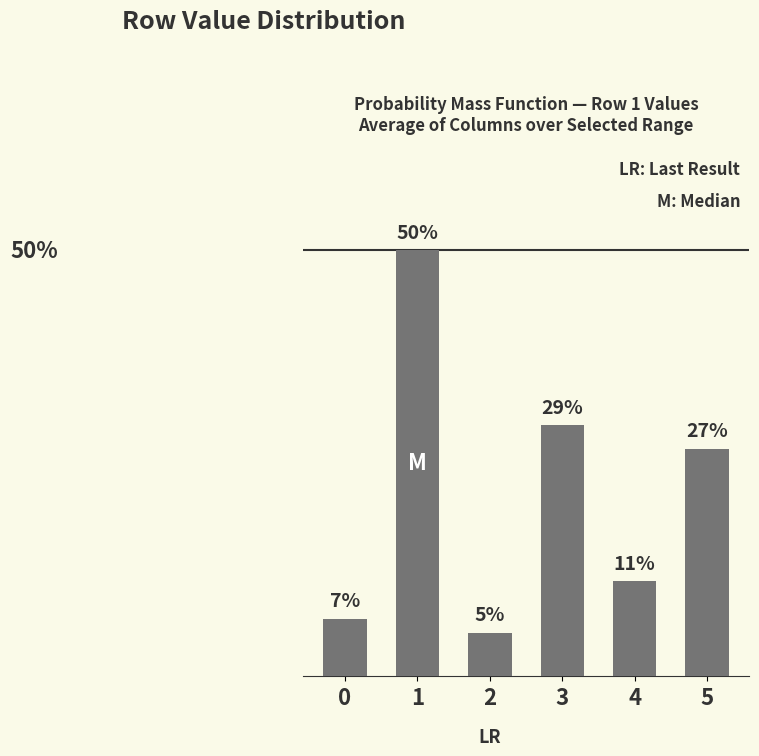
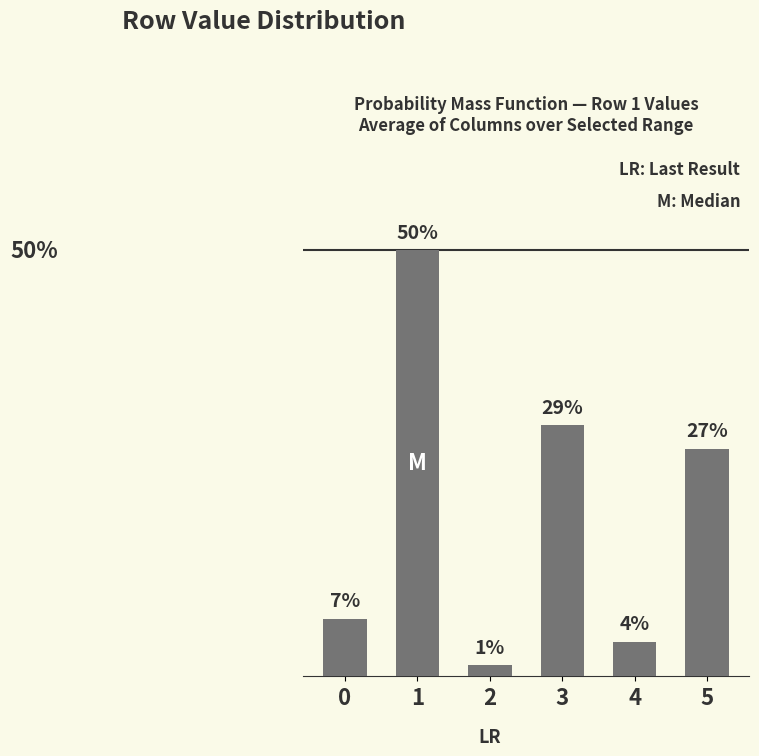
  {
    "0": "7%",
    "1": "50%",
-   "2": "5%",
+   "2": "1%",
    "3": "29%",
-   "4": "11%",
+   "4": "4%",
    "5": "27%"
  }
